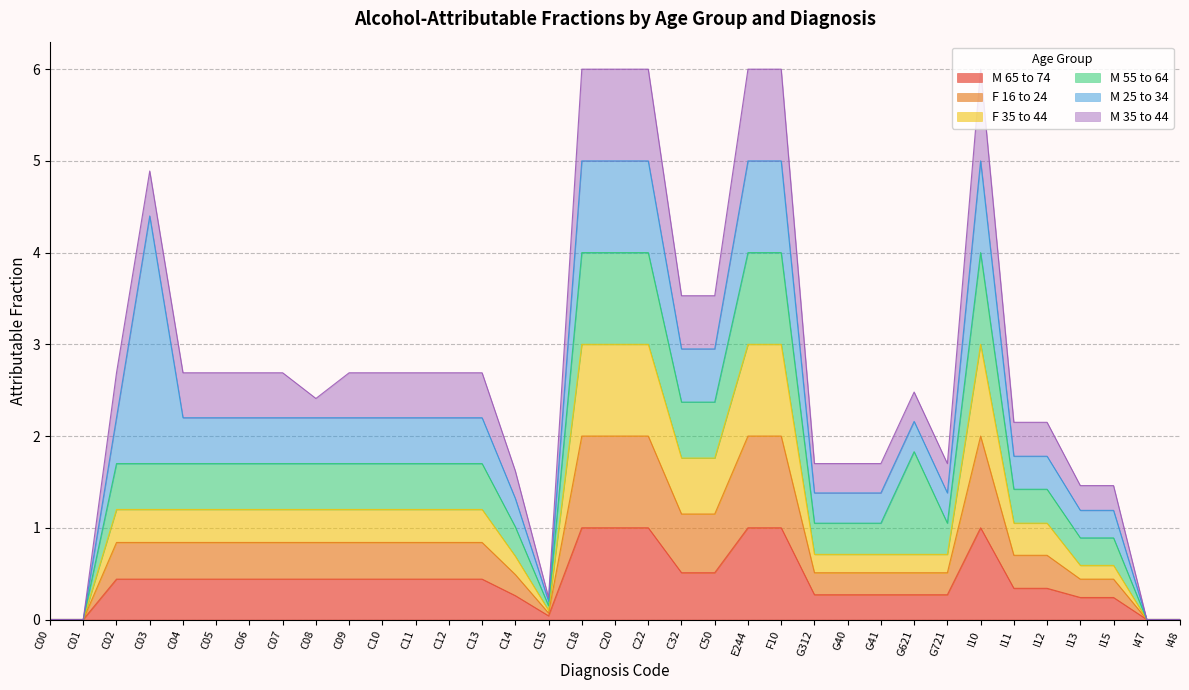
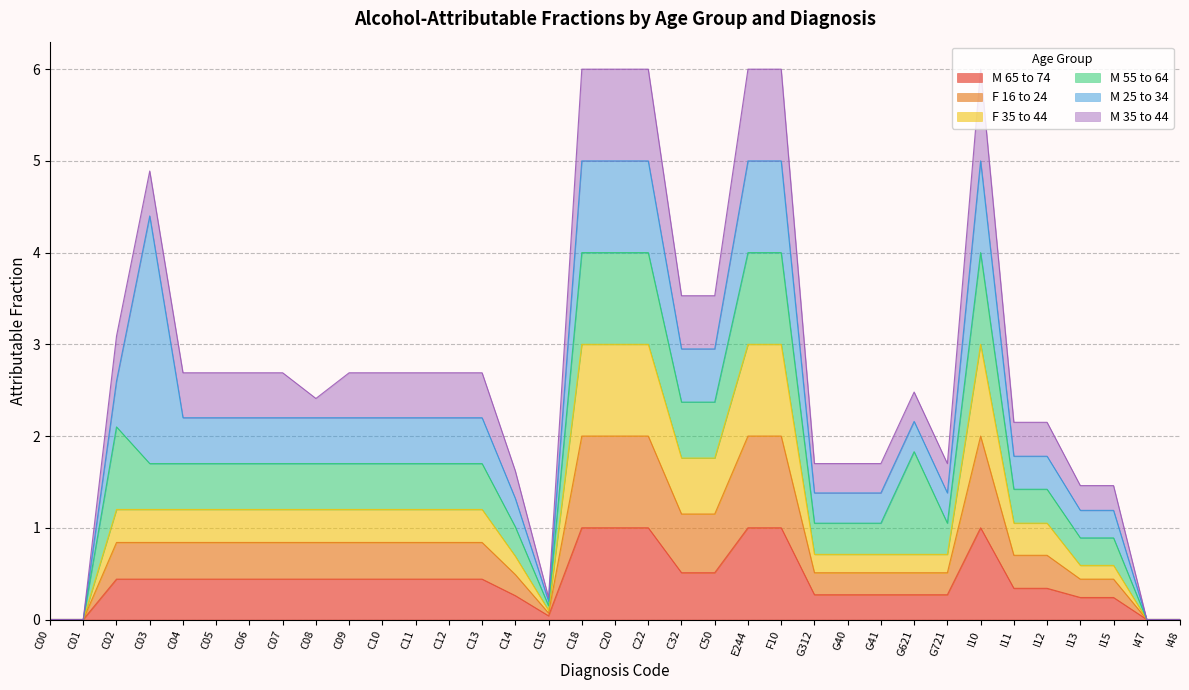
  {
    "F 35 to 44": {
      "C02": 0.4,
      "C03": 0.4,
      "C04": 0.4,
      "C05": 0.4,
      "C06": 0.4,
      "C07": 0.4,
      "C08": 0.4,
      "C09": 0.4,
      "C10": 0.4,
      "C11": 0.4,
      "C12": 0.4,
      "C13": 0.4,
      "C14": 0.2,
      "C15": 0.0,
      "C18": 1.0,
      "C20": 1.0,
      "C22": 1.0,
      "C32": 0.6,
      "C50": 0.6,
      "E244": 1.0,
      "F10": 1.0,
      "G312": 0.2,
      "G40": 0.2,
      "G41": 0.2,
      "G621": 0.2,
      "G721": 0.2,
      "I10": 1.0,
      "I11": 0.3,
      "I12": 0.3,
      "I13": 0.1,
      "I15": 0.1
    },
    "M 55 to 64": {
-     "C02": 0.5,
+     "C02": 0.9,
      "C03": 0.5,
      "C04": 0.5,
      "C05": 0.5,
      "C06": 0.5,
      "C07": 0.5,
      "C08": 0.5,
      "C09": 0.5,
      "C10": 0.5,
      "C11": 0.5,
      "C12": 0.5,
      "C13": 0.5,
      "C14": 0.3,
      "C15": 0.1,
      "C18": 1.0,
      "C20": 1.0,
      "C22": 1.0,
      "C32": 0.6,
      "C50": 0.6,
      "E244": 1.0,
      "F10": 1.0,
      "G312": 0.3,
      "G40": 0.3,
      "G41": 0.3,
      "G621": 1.1,
      "G721": 0.3,
      "I10": 1.0,
      "I11": 0.4,
      "I12": 0.4,
      "I13": 0.3,
      "I15": 0.3
    },
    "M 25 to 34": {
      "C02": 0.5,
      "C03": 2.7,
      "C04": 0.5,
      "C05": 0.5,
      "C06": 0.5,
      "C07": 0.5,
      "C08": 0.5,
      "C09": 0.5,
      "C10": 0.5,
      "C11": 0.5,
      "C12": 0.5,
      "C13": 0.5,
      "C14": 0.3,
      "C15": 0.0,
      "C18": 1.0,
      "C20": 1.0,
      "C22": 1.0,
      "C32": 0.6,
      "C50": 0.6,
      "E244": 1.0,
      "F10": 1.0,
      "G312": 0.3,
      "G40": 0.3,
      "G41": 0.3,
      "G621": 0.3,
      "G721": 0.3,
      "I10": 1.0,
      "I11": 0.4,
      "I12": 0.4,
      "I13": 0.3,
      "I15": 0.3
    },
    "M 35 to 44": {
      "C02": 0.5,
      "C03": 0.5,
      "C04": 0.5,
      "C05": 0.5,
      "C06": 0.5,
      "C07": 0.5,
      "C08": 0.2,
      "C09": 0.5,
      "C10": 0.5,
      "C11": 0.5,
      "C12": 0.5,
      "C13": 0.5,
      "C14": 0.3,
      "C15": 0.0,
      "C18": 1.0,
      "C20": 1.0,
      "C22": 1.0,
      "C32": 0.6,
      "C50": 0.6,
      "E244": 1.0,
      "F10": 1.0,
      "G312": 0.3,
      "G40": 0.3,
      "G41": 0.3,
      "G621": 0.3,
      "G721": 0.3,
      "I11": 0.4,
      "I12": 0.4,
      "I13": 0.3,
      "I15": 0.3
    }
  }
